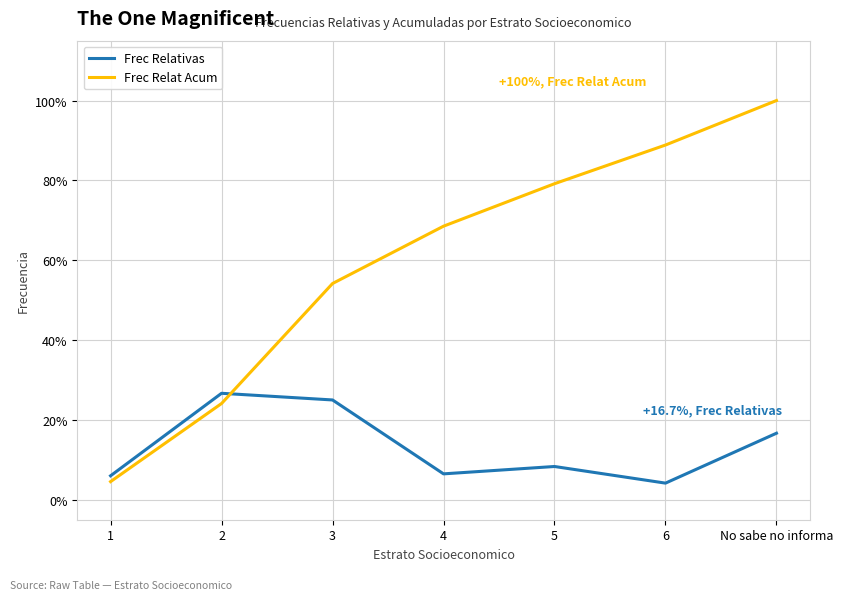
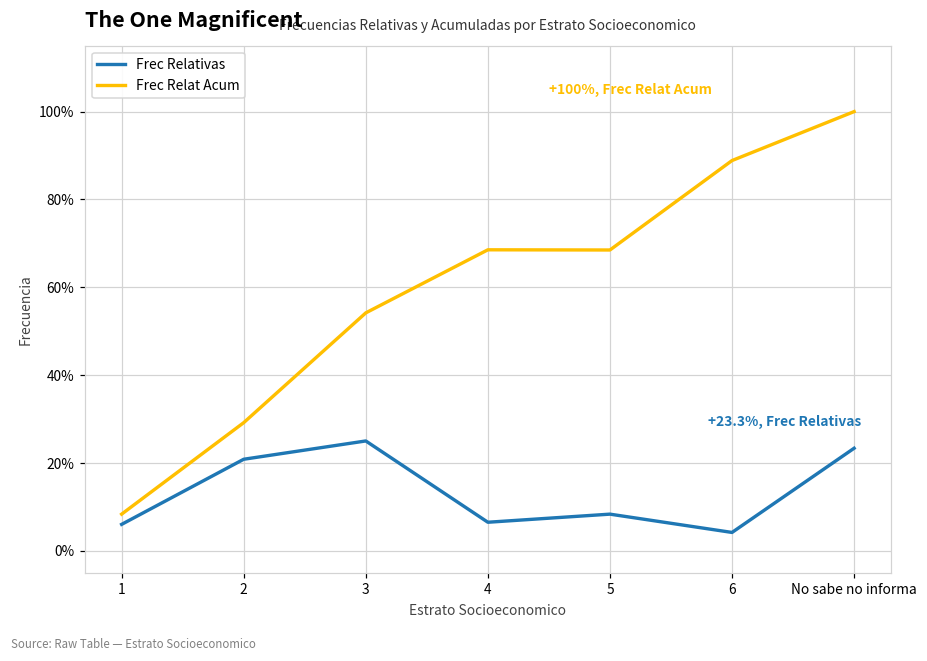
  {
    "Frec Relativas": {
-     "2": "27%",
-     "No sabe no informa": "+16.7%,"
+     "2": "21%",
+     "No sabe no informa": "+23.3%,"
    },
    "Frec Relat Acum": {
-     "1": "5%",
-     "2": "24%",
+     "1": "8%",
+     "2": "29%",
      "3": "54%",
      "4": "69%",
-     "5": "79%",
+     "5": "68%",
      "6": "89%",
      "No sabe no informa": "100%"
    }
  }
